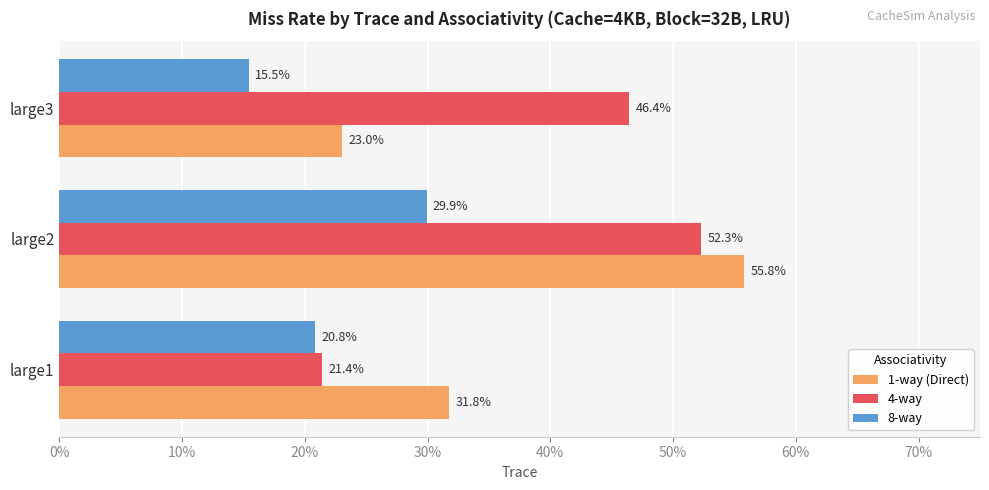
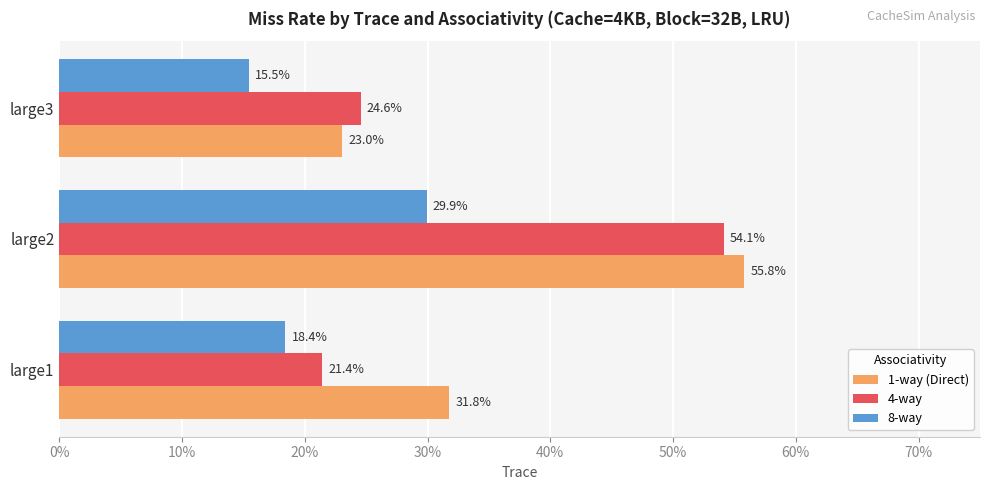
  {
    "1-way (Direct)": {
      "large3": "23.0%",
      "large2": "55.8%",
      "large1": "31.8%"
    },
    "4-way": {
-     "large3": "46.4%",
-     "large2": "52.3%",
+     "large3": "24.6%",
+     "large2": "54.1%",
      "large1": "21.4%"
    },
    "8-way": {
      "large3": "15.5%",
      "large2": "29.9%",
-     "large1": "20.8%"
+     "large1": "18.4%"
    }
  }
